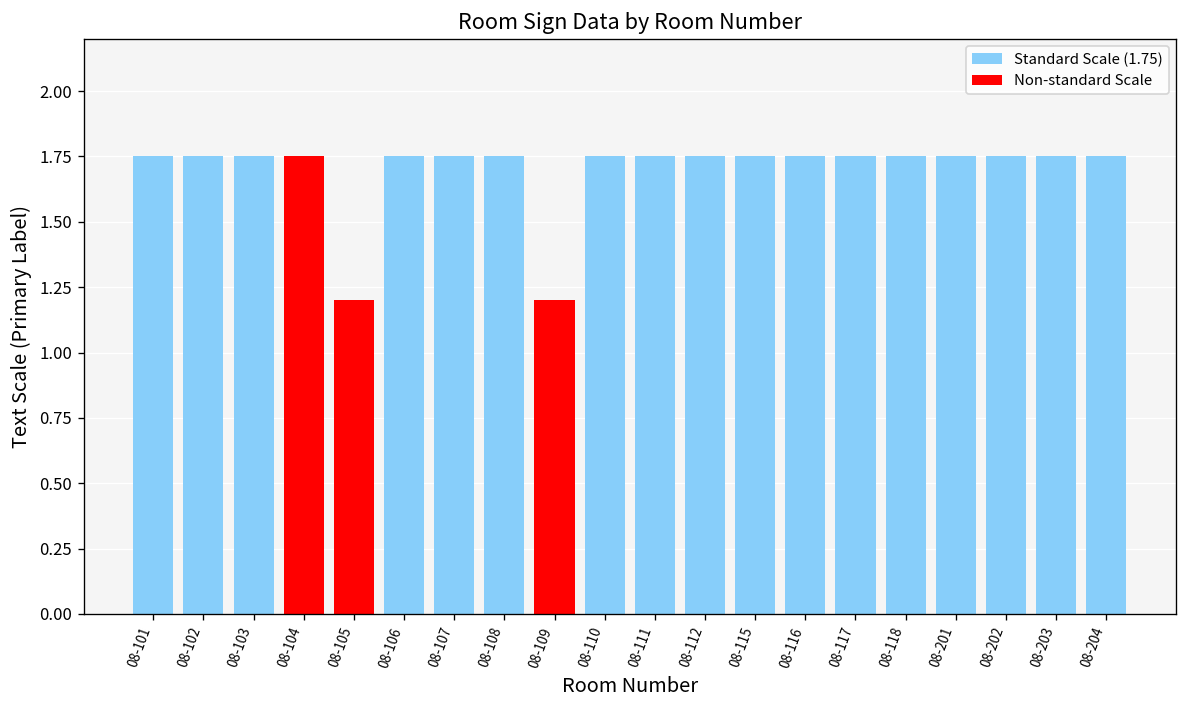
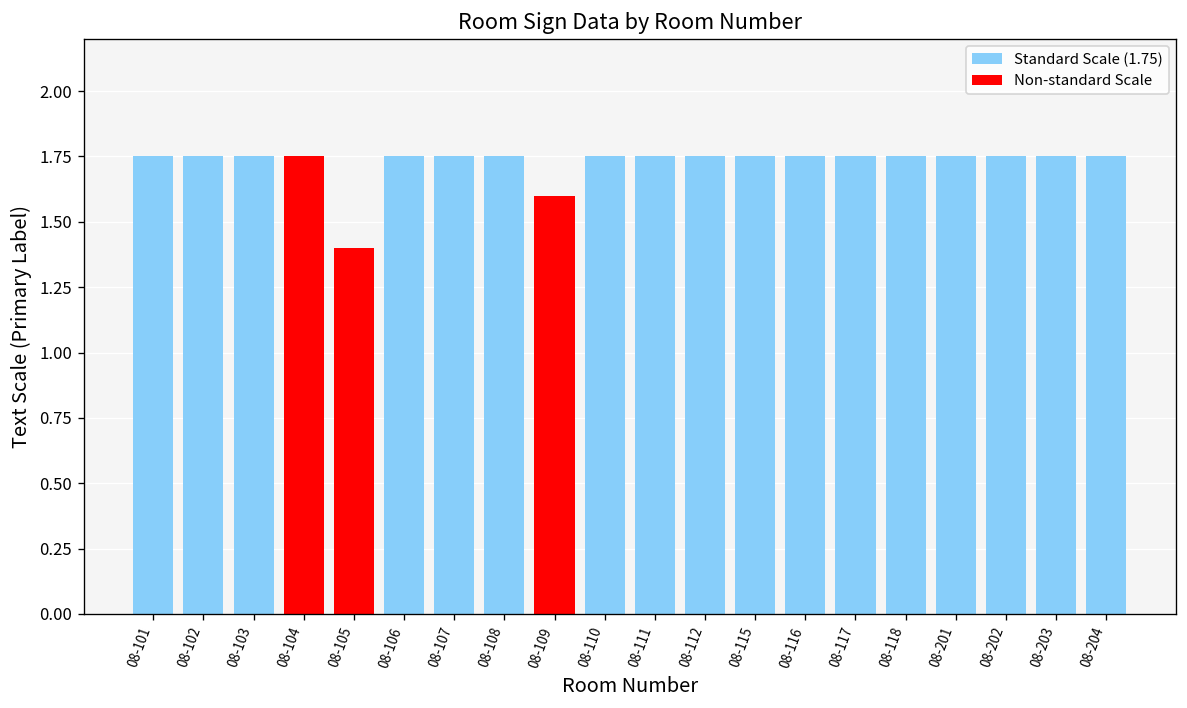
  {
    "08-101": 1.75,
    "08-102": 1.75,
    "08-103": 1.75,
    "08-104": 1.75,
-   "08-105": 1.2,
+   "08-105": 1.4,
    "08-106": 1.75,
    "08-107": 1.75,
    "08-108": 1.75,
-   "08-109": 1.2,
+   "08-109": 1.6,
    "08-110": 1.75,
    "08-111": 1.75,
    "08-112": 1.75,
    "08-115": 1.75,
    "08-116": 1.75,
    "08-117": 1.75,
    "08-118": 1.75,
    "08-201": 1.75,
    "08-202": 1.75,
    "08-203": 1.75,
    "08-204": 1.75
  }
